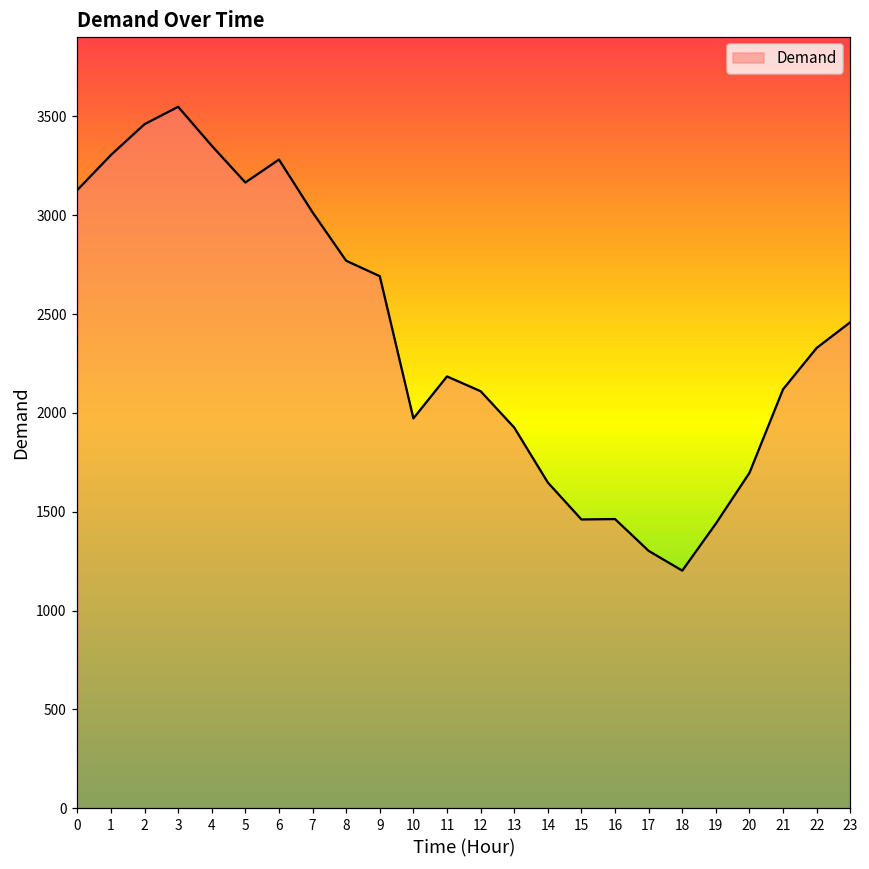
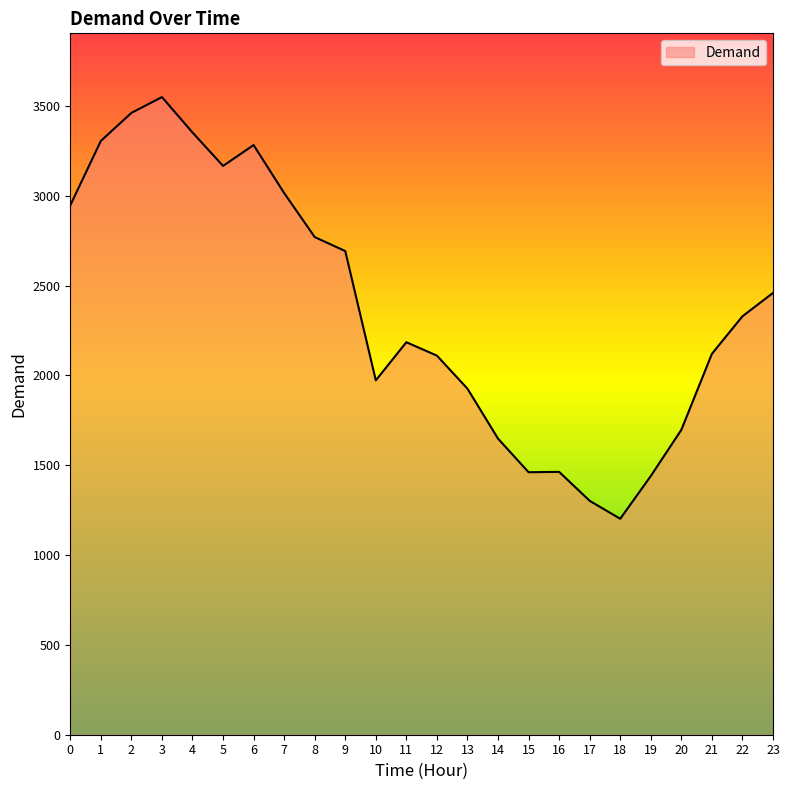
  {
-   "0": 3130,
+   "0": 2950,
    "1": 3310,
    "2": 3460,
    "3": 3550,
    "4": 3350,
    "5": 3170,
    "6": 3280,
    "7": 3020,
    "8": 2770,
    "9": 2690,
    "10": 1970,
    "11": 2180,
    "12": 2110,
    "13": 1930,
    "14": 1650,
    "15": 1460,
    "16": 1460,
    "17": 1300,
    "18": 1200,
    "19": 1440,
    "20": 1700,
    "21": 2120,
    "22": 2330,
    "23": 2460
  }
